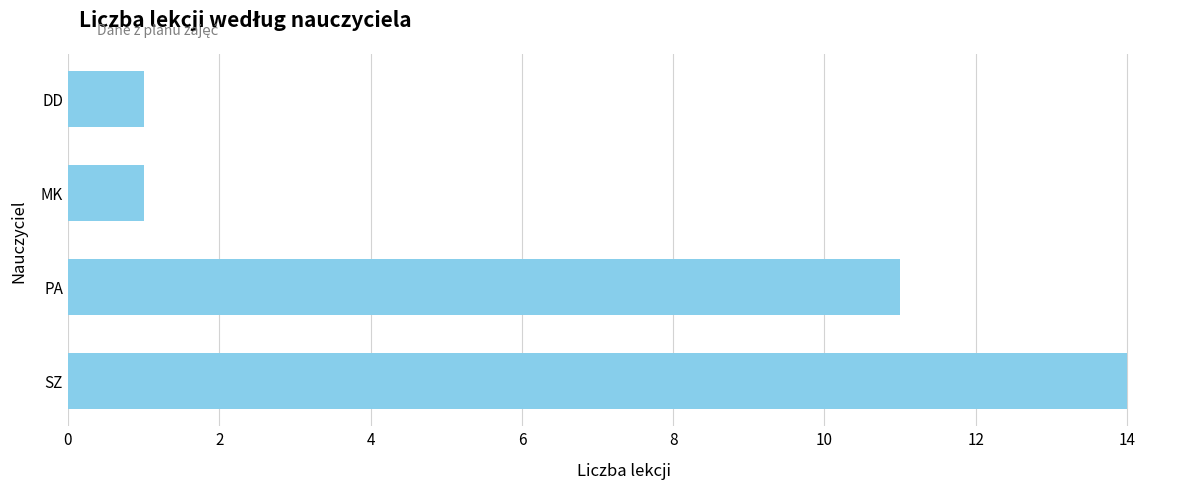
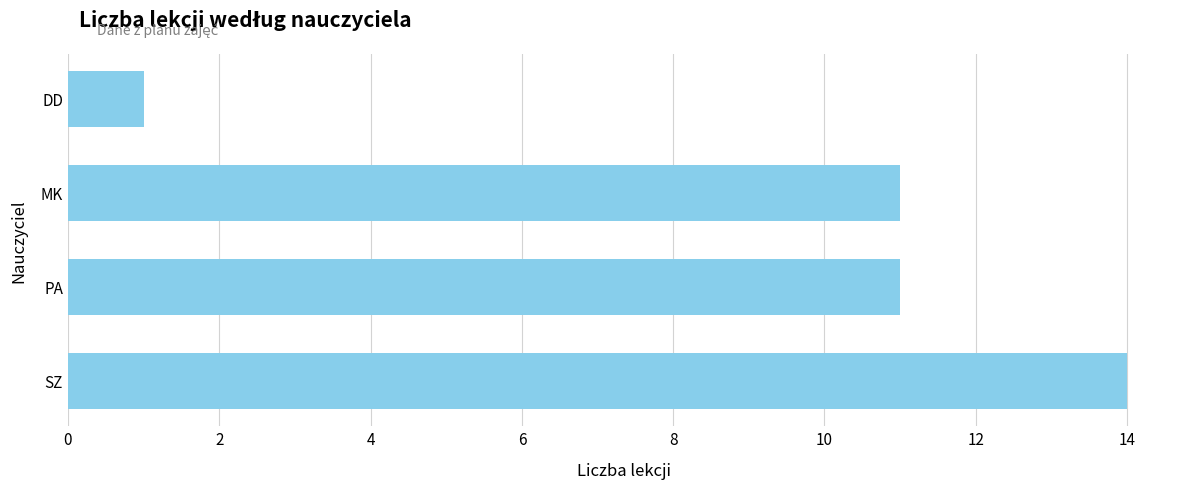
  {
    "DD": 1,
-   "MK": 1,
+   "MK": 11,
    "PA": 11,
    "SZ": 14
  }
